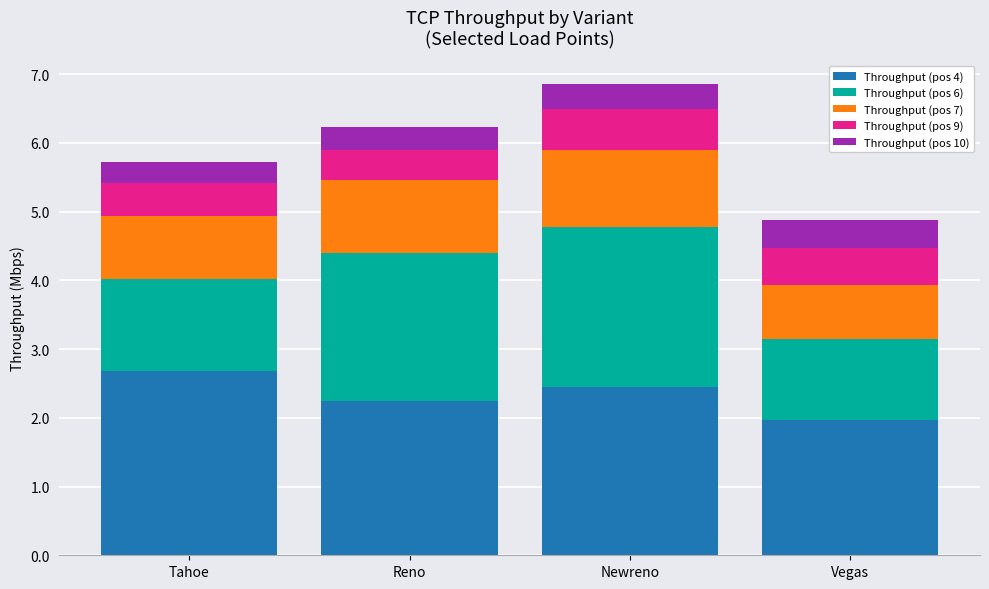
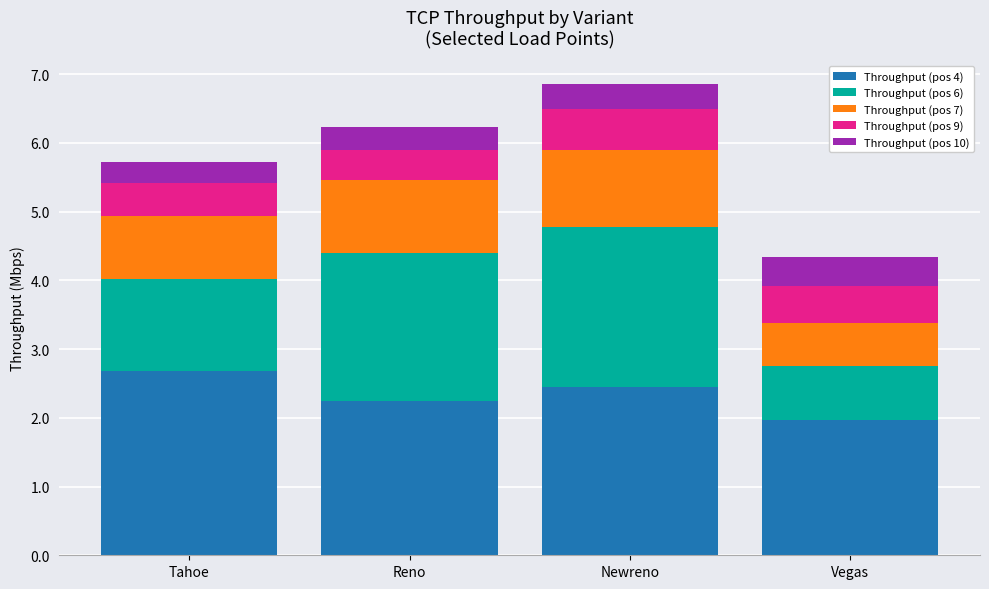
  {
    "Throughput (pos 4)": {
      "Tahoe": 2.7,
      "Reno": 2.2,
      "Newreno": 2.4,
      "Vegas": 2.0
    },
    "Throughput (pos 6)": {
      "Tahoe": 1.3,
      "Reno": 2.2,
      "Newreno": 2.3,
-     "Vegas": 1.2
+     "Vegas": 0.8
    },
    "Throughput (pos 7)": {
      "Tahoe": 0.9,
      "Reno": 1.1,
      "Newreno": 1.1,
-     "Vegas": 0.8
+     "Vegas": 0.6
    },
    "Throughput (pos 9)": {
      "Tahoe": 0.5,
      "Reno": 0.4,
      "Newreno": 0.6,
      "Vegas": 0.5
    },
    "Throughput (pos 10)": {
      "Tahoe": 0.3,
      "Reno": 0.3,
      "Newreno": 0.4,
      "Vegas": 0.4
    }
  }
